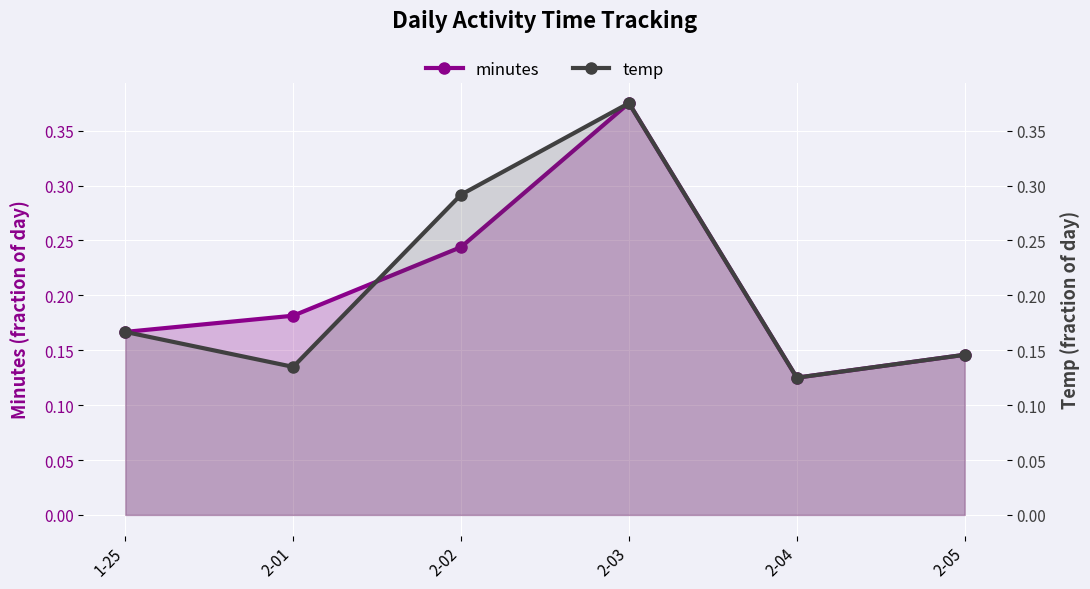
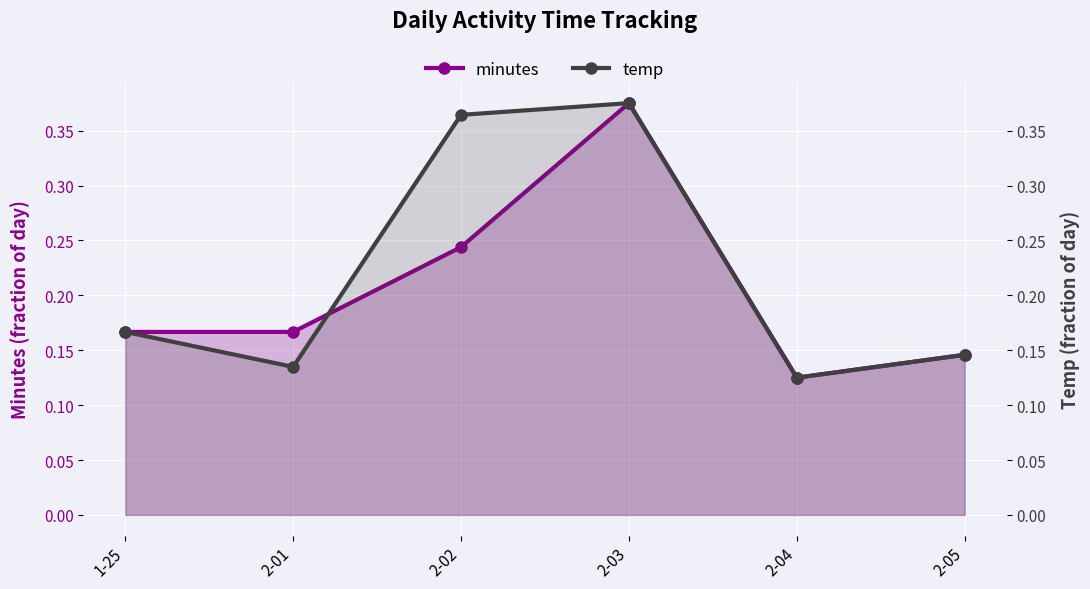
  {
    "minutes": {
      "1-25": 0.167,
-     "2-01": 0.181,
+     "2-01": 0.167,
      "2-02": 0.244,
      "2-03": 0.375,
      "2-04": 0.125,
      "2-05": 0.146
    },
    "temp": {
      "1-25": 0.167,
      "2-01": 0.135,
-     "2-02": 0.292,
+     "2-02": 0.364,
      "2-03": 0.375,
      "2-04": 0.125,
      "2-05": 0.146
    }
  }
